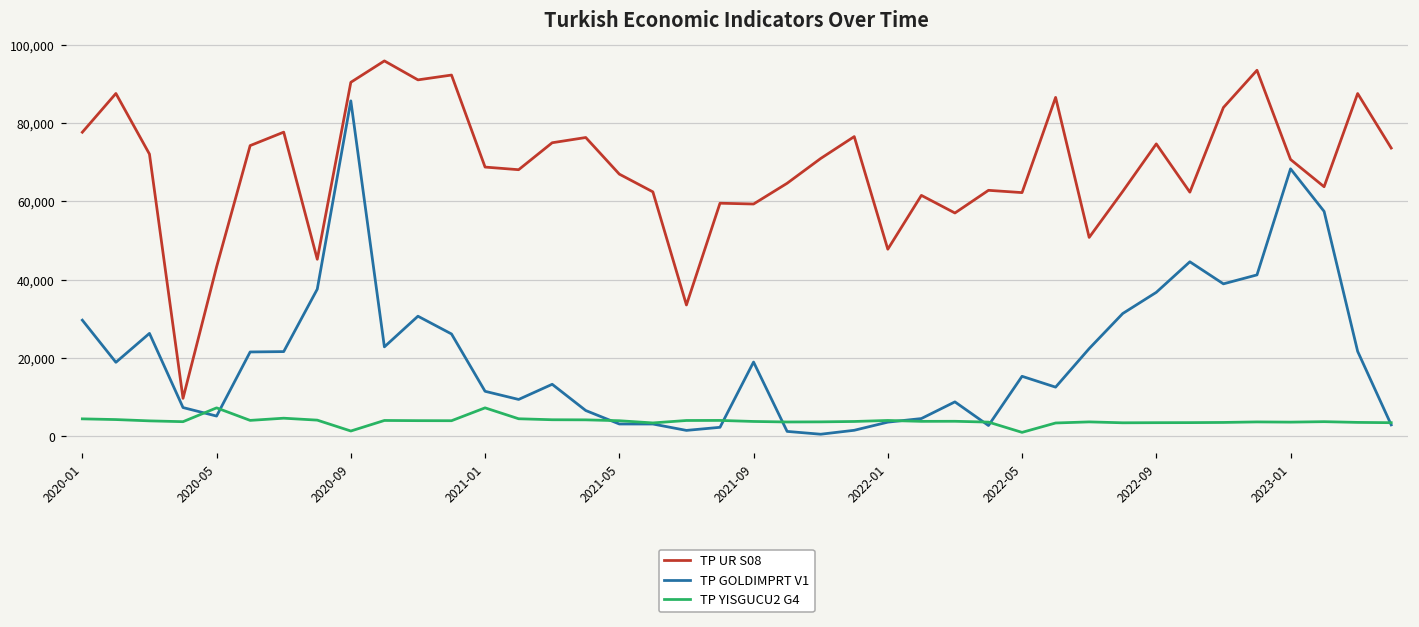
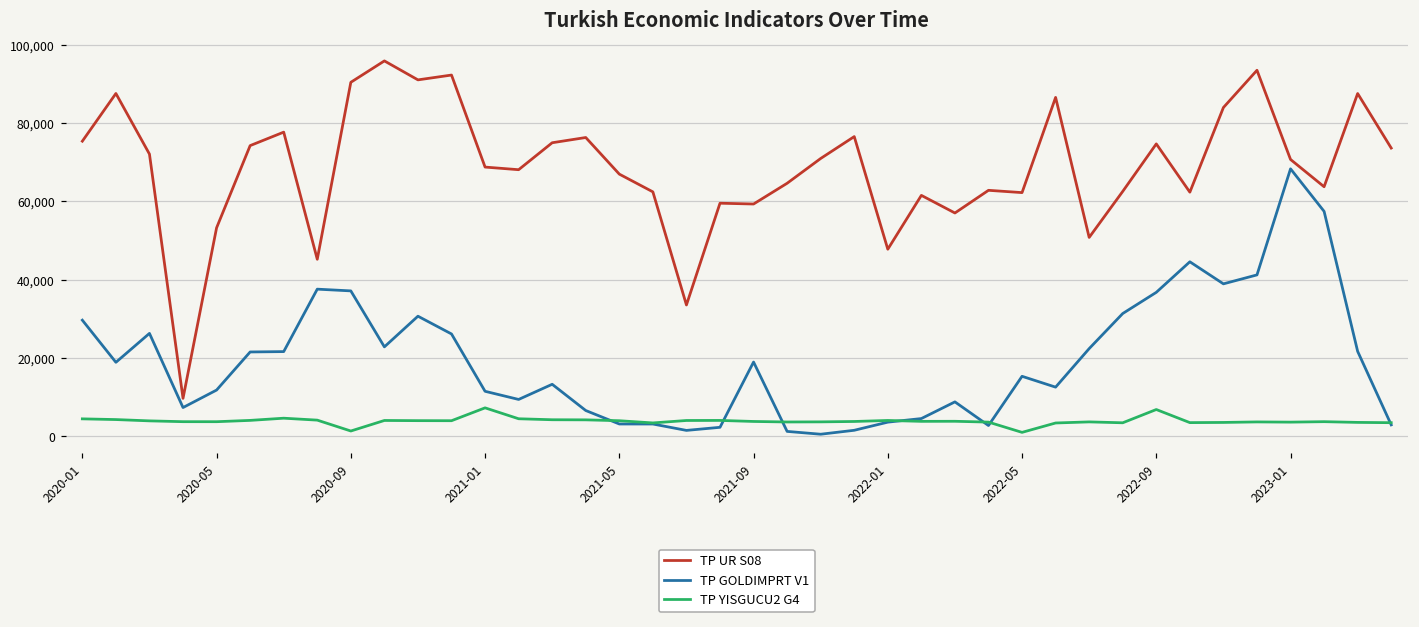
  {
    "TP UR S08": {
-     "2020-01": "78,000",
-     "2020-05": "43,000",
+     "2020-01": "75,000",
+     "2020-05": "53,000",
      "2020-09": "90,000",
      "2021-01": "69,000",
      "2021-05": "67,000",
      "2021-09": "59,000",
      "2022-01": "48,000",
      "2022-05": "62,000",
      "2022-09": "75,000",
      "2023-01": "71,000"
    },
    "TP GOLDIMPRT V1": {
      "2020-01": "30,000",
-     "2020-05": "5,000",
-     "2020-09": "86,000",
+     "2020-05": "12,000",
+     "2020-09": "37,000",
      "2021-01": "11,000",
      "2021-05": "3,000",
      "2021-09": "19,000",
      "2022-05": "15,000",
      "2022-09": "37,000",
      "2023-01": "68,000"
    },
    "TP YISGUCU2 G4": {
      "2020-01": "4,000",
-     "2020-05": "7,000",
+     "2020-05": "4,000",
      "2020-09": "1,000",
      "2021-01": "7,000",
      "2021-05": "4,000",
      "2021-09": "4,000",
      "2022-05": "1,000",
-     "2022-09": "3,000",
+     "2022-09": "7,000",
      "2023-01": "4,000"
    }
  }
